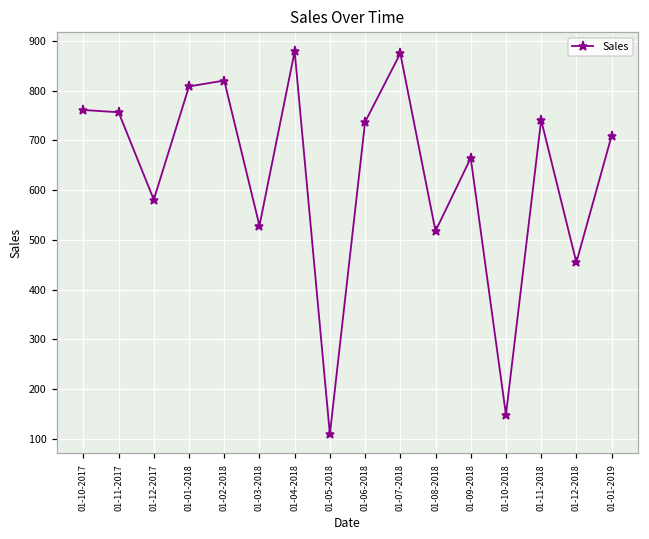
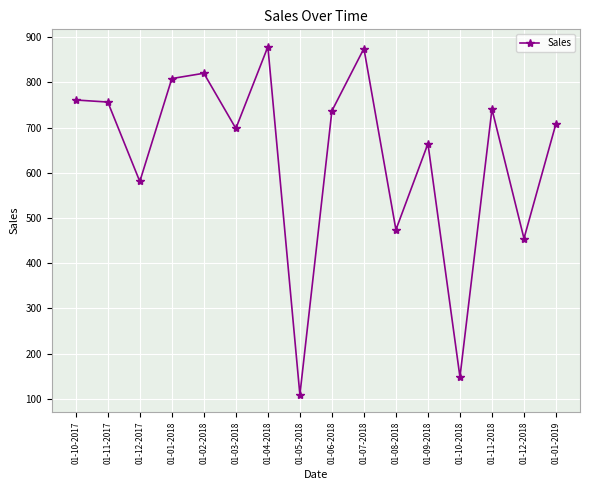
  {
    "01-10-2017": 760,
    "01-11-2017": 760,
    "01-12-2017": 580,
    "01-01-2018": 810,
    "01-02-2018": 820,
-   "01-03-2018": 530,
+   "01-03-2018": 700,
    "01-04-2018": 880,
    "01-05-2018": 110,
    "01-06-2018": 740,
    "01-07-2018": 870,
-   "01-08-2018": 520,
+   "01-08-2018": 470,
    "01-09-2018": 660,
    "01-10-2018": 150,
    "01-11-2018": 740,
    "01-12-2018": 450,
    "01-01-2019": 710
  }
